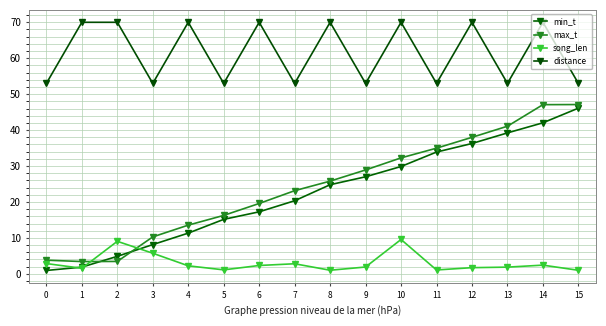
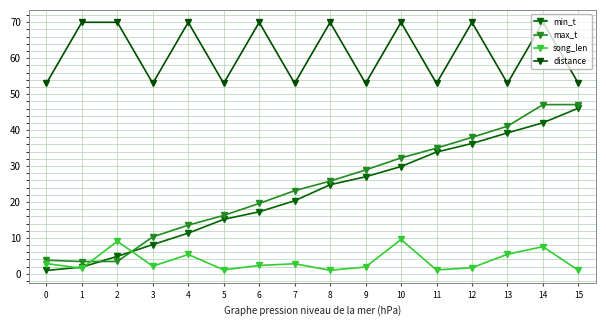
  {
    "max_t": {
      "0": 4,
      "1": 3,
      "2": 3,
      "3": 10,
      "4": 14,
      "5": 16,
      "6": 20,
      "7": 23,
      "8": 26,
      "9": 29,
      "10": 32,
      "11": 35,
      "12": 38,
      "13": 41,
      "14": 47,
      "15": 47
    },
    "song_len": {
      "0": 3,
      "2": 9,
-     "3": 6,
-     "4": 2,
+     "3": 2,
+     "4": 5,
      "5": 1,
      "6": 2,
      "7": 3,
      "8": 1,
      "9": 2,
      "10": 10,
      "11": 1,
      "12": 2,
-     "13": 2,
-     "14": 2,
+     "13": 5,
+     "14": 8,
      "15": 1
    }
  }
